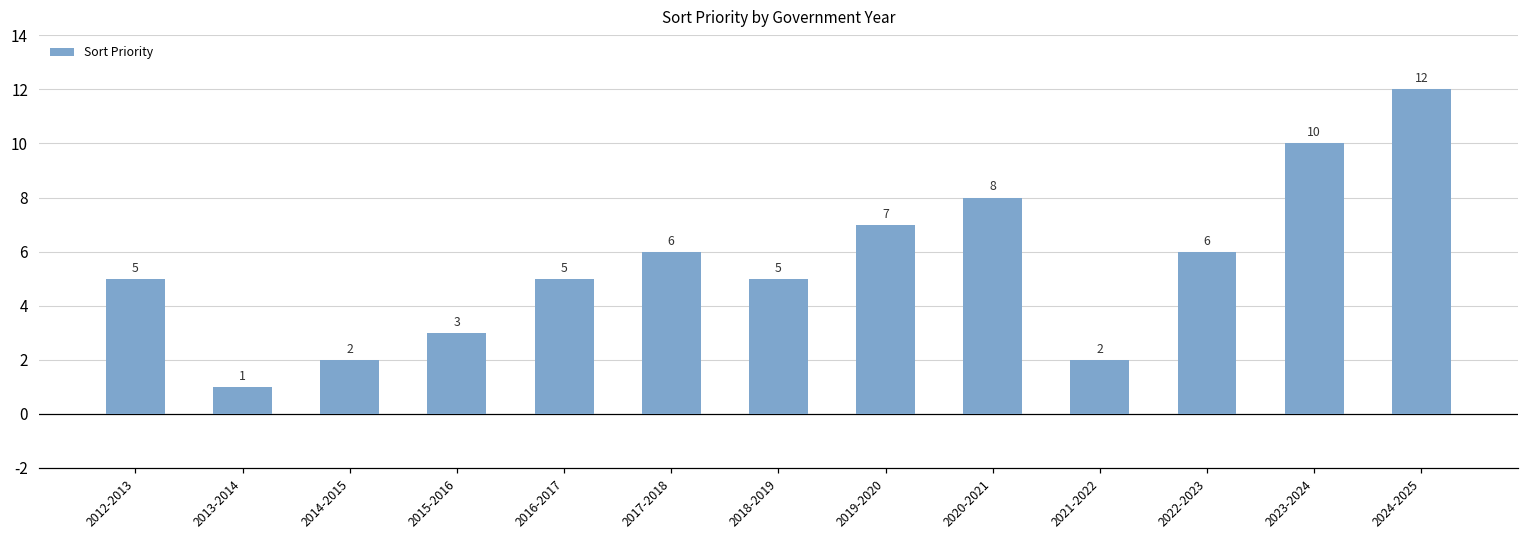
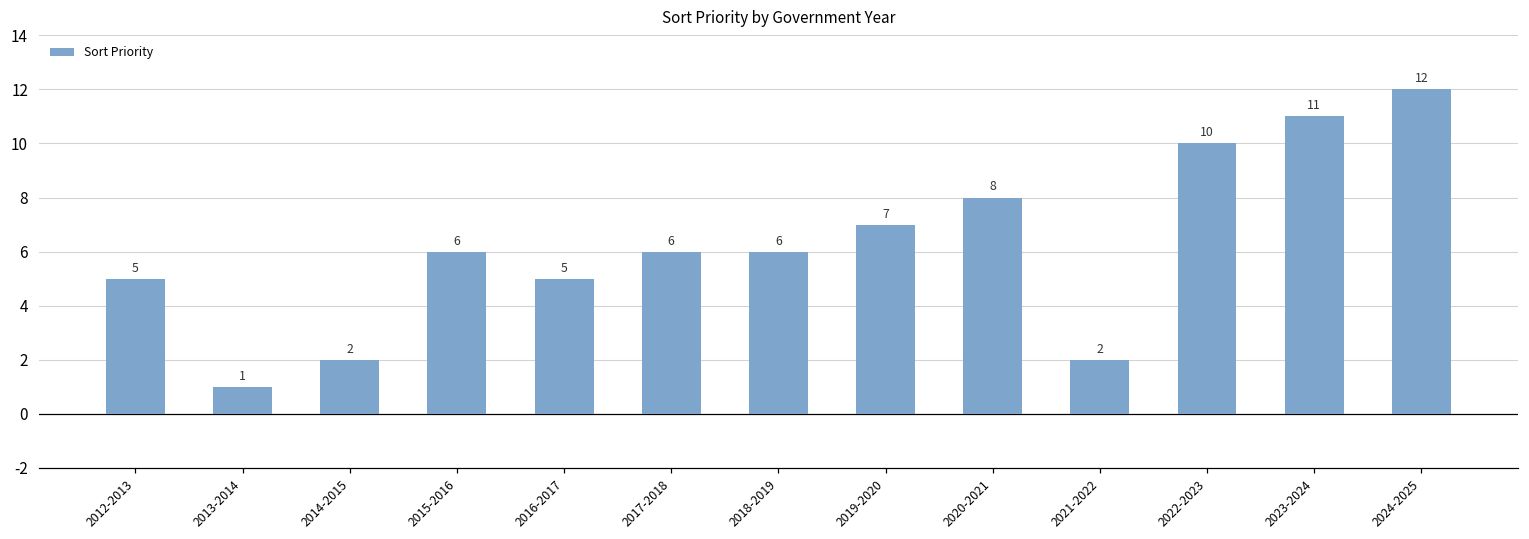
  {
    "2012-2013": 5,
    "2013-2014": 1,
    "2014-2015": 2,
-   "2015-2016": 3,
+   "2015-2016": 6,
    "2016-2017": 5,
    "2017-2018": 6,
-   "2018-2019": 5,
+   "2018-2019": 6,
    "2019-2020": 7,
    "2020-2021": 8,
    "2021-2022": 2,
-   "2022-2023": 6,
-   "2023-2024": 10,
+   "2022-2023": 10,
+   "2023-2024": 11,
    "2024-2025": 12
  }
